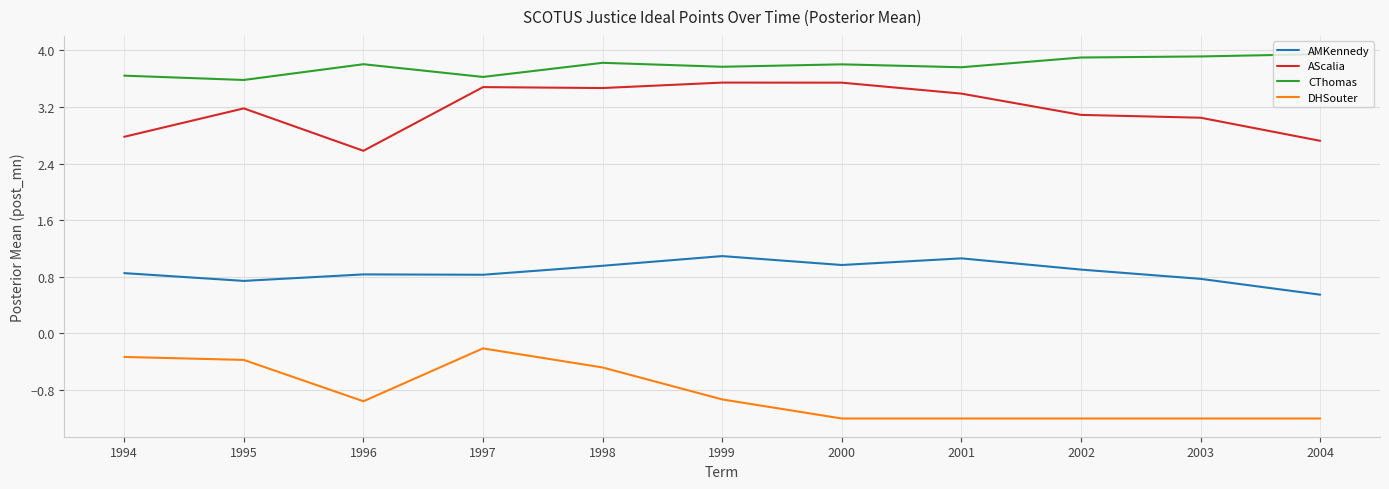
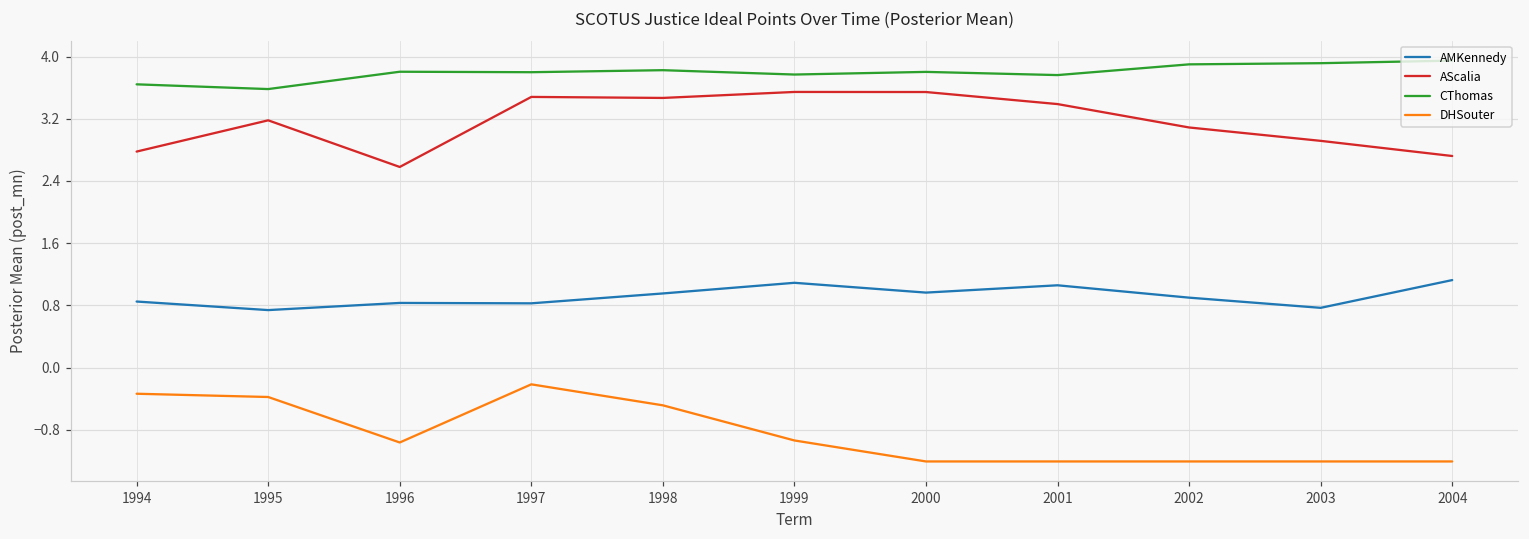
  {
    "AMKennedy": {
      "1994": 0.8,
      "1995": 0.7,
      "1996": 0.8,
      "1997": 0.8,
      "1998": 1.0,
      "1999": 1.1,
      "2000": 1.0,
      "2001": 1.1,
      "2002": 0.9,
      "2003": 0.8,
-     "2004": 0.5
+     "2004": 1.1
    },
    "AScalia": {
      "1994": 2.8,
      "1995": 3.2,
      "1996": 2.6,
      "1997": 3.5,
      "1998": 3.5,
      "1999": 3.5,
      "2000": 3.5,
      "2001": 3.4,
      "2002": 3.1,
-     "2003": 3.0,
+     "2003": 2.9,
      "2004": 2.7
    },
    "CThomas": {
      "1994": 3.6,
      "1995": 3.6,
      "1996": 3.8,
-     "1997": 3.6,
+     "1997": 3.8,
      "1998": 3.8,
      "1999": 3.8,
      "2000": 3.8,
      "2001": 3.8,
      "2002": 3.9,
      "2003": 3.9
    },
    "DHSouter": {
      "1994": -0.3,
      "1995": -0.4,
      "1996": -1.0,
      "1997": -0.2,
      "1998": -0.5,
      "1999": -0.9,
      "2000": -1.2,
      "2001": -1.2,
      "2002": -1.2,
      "2003": -1.2,
      "2004": -1.2
    }
  }
